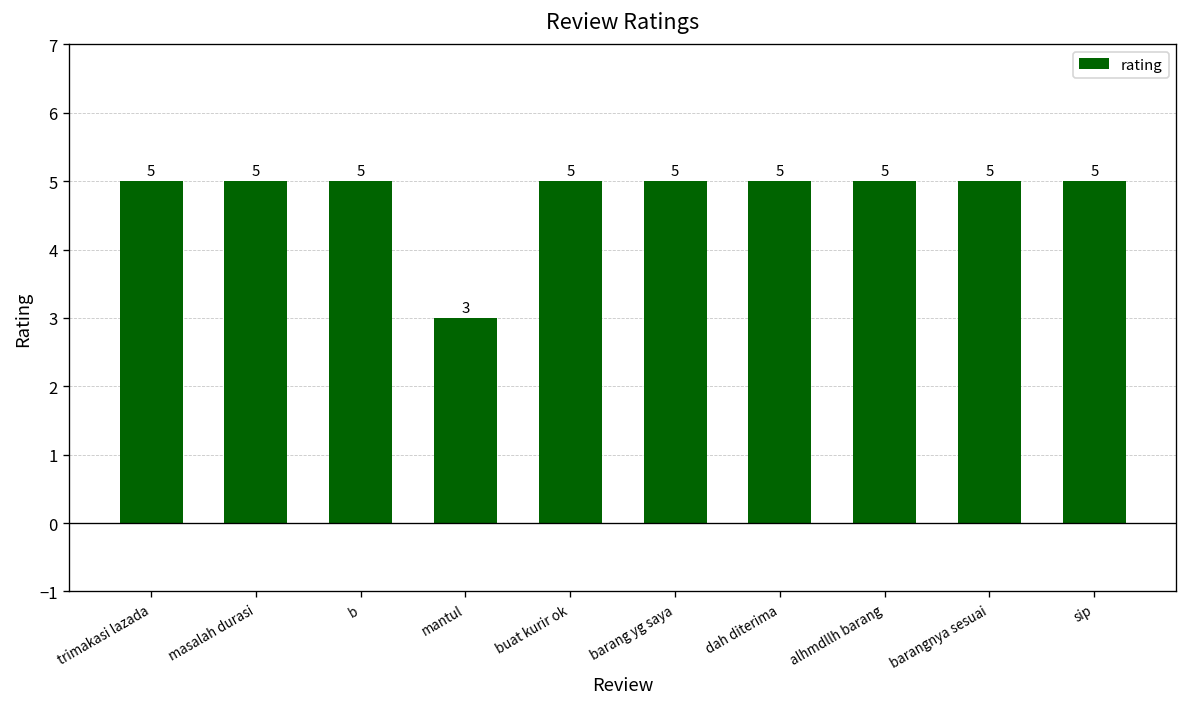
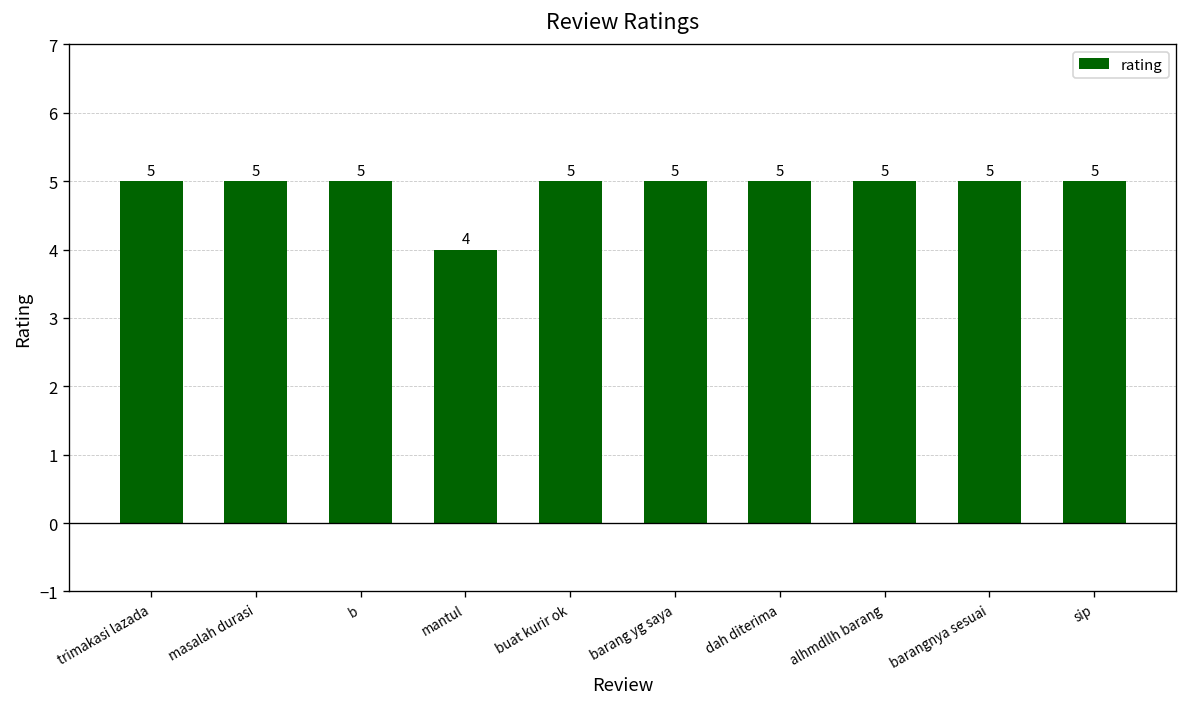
  {
    "trimakasi lazada": 5,
    "masalah durasi": 5,
    "b": 5,
-   "mantul": 3,
+   "mantul": 4,
    "buat kurir ok": 5,
    "barang yg saya": 5,
    "dah diterima": 5,
    "alhmdllh barang": 5,
    "barangnya sesuai": 5,
    "sip": 5
  }
